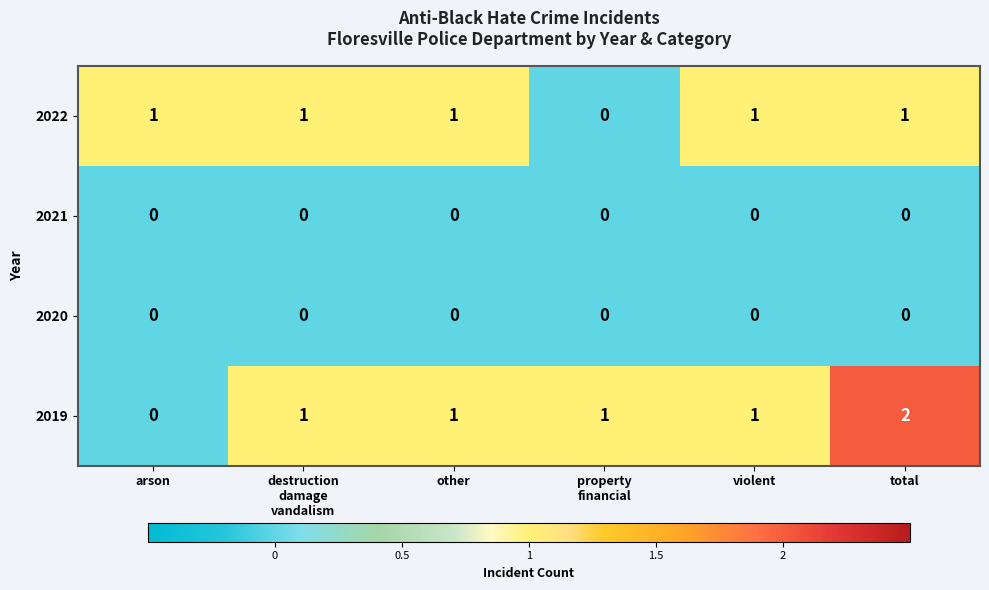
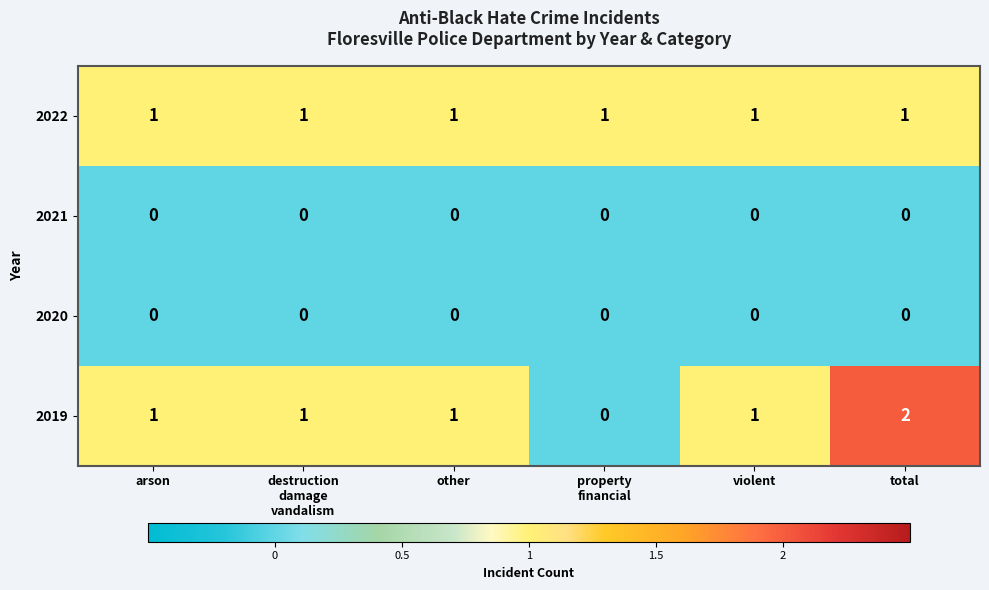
  {
    "2022": {
      "arson": 1,
      "destruction damage vandalism": 1,
      "other": 1,
-     "property financial": 0,
+     "property financial": 1,
      "violent": 1,
      "total": 1
    },
    "2021": {
      "arson": 0,
      "destruction damage vandalism": 0,
      "other": 0,
      "property financial": 0,
      "violent": 0,
      "total": 0
    },
    "2020": {
      "arson": 0,
      "destruction damage vandalism": 0,
      "other": 0,
      "property financial": 0,
      "violent": 0,
      "total": 0
    },
    "2019": {
-     "arson": 0,
+     "arson": 1,
      "destruction damage vandalism": 1,
      "other": 1,
-     "property financial": 1,
+     "property financial": 0,
      "violent": 1,
      "total": 2
    }
  }
